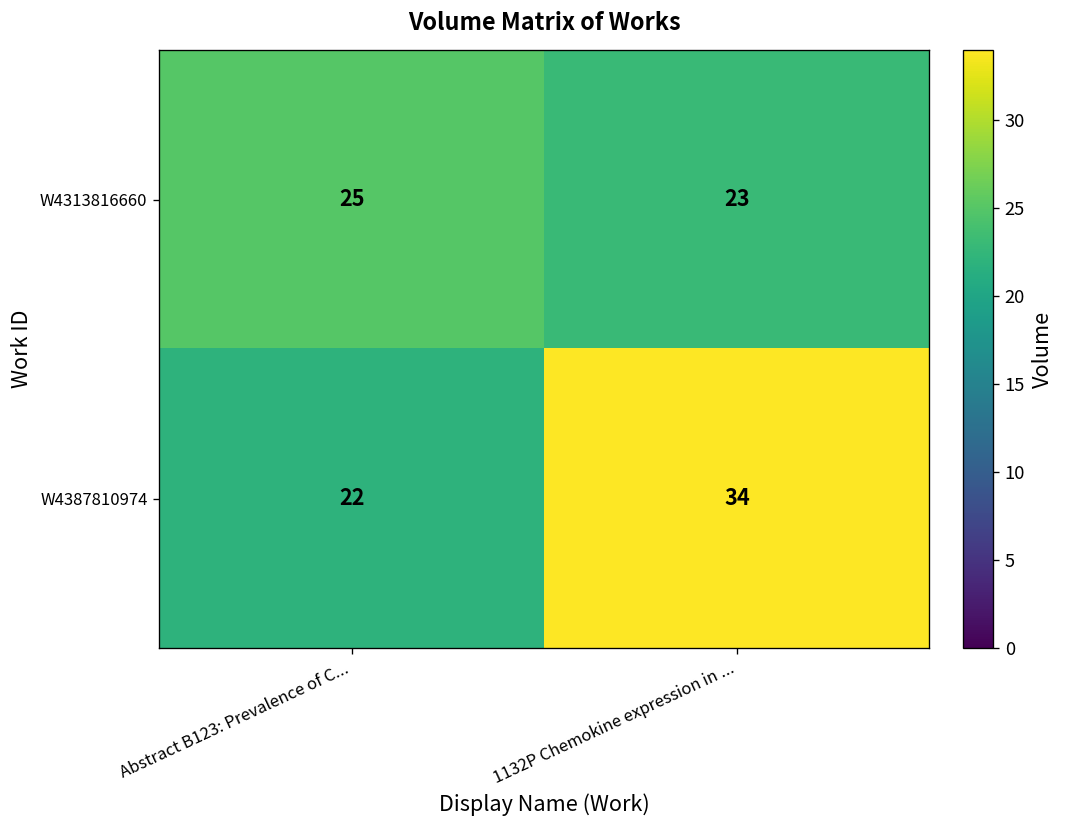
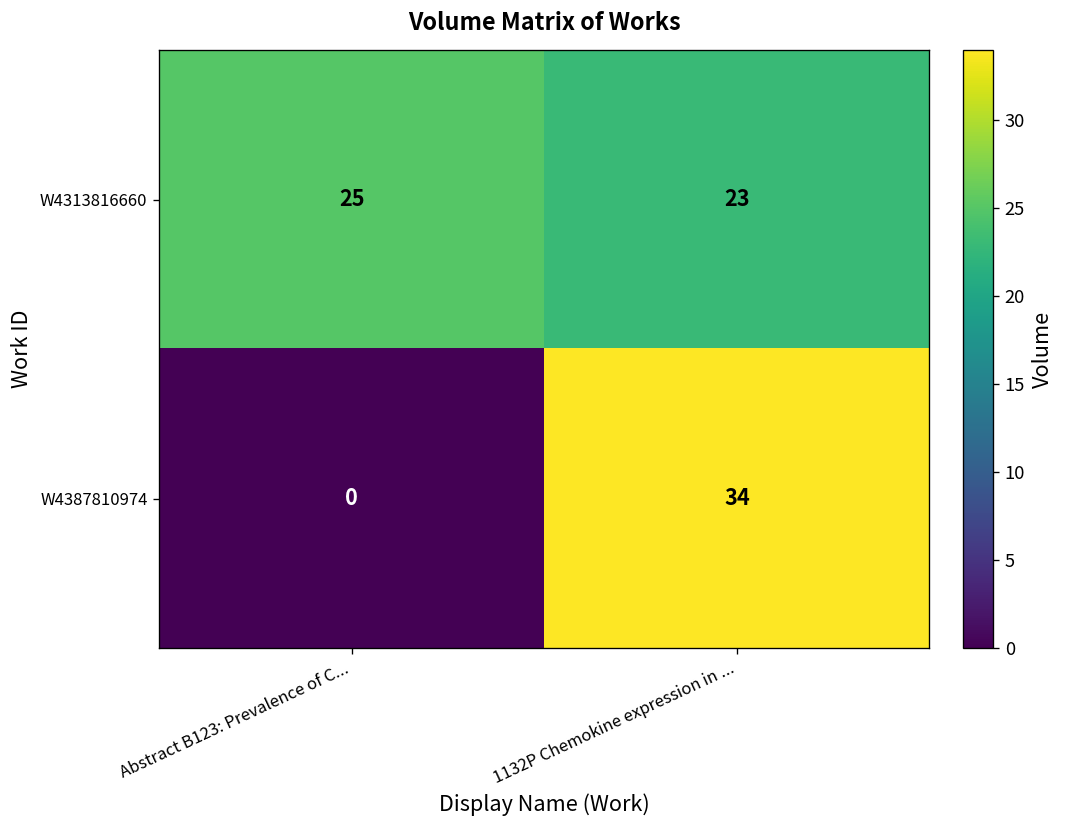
  {
    "W4313816660": {
      "Abstract B123: Prevalence of C...": 25,
      "1132P Chemokine expression in ...": 23
    },
    "W4387810974": {
-     "Abstract B123: Prevalence of C...": 22,
+     "Abstract B123: Prevalence of C...": 0,
      "1132P Chemokine expression in ...": 34
    }
  }
